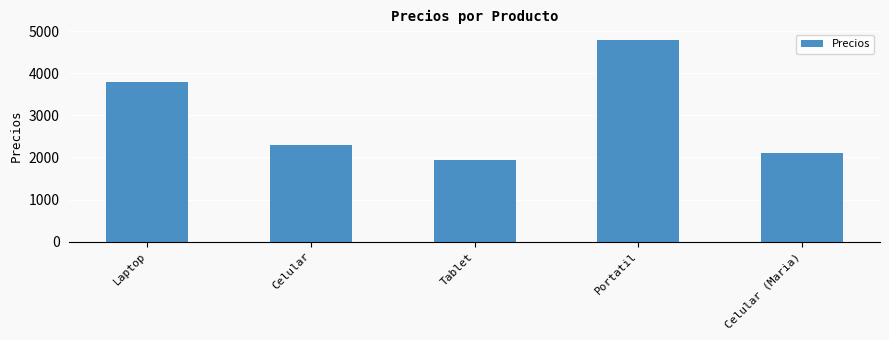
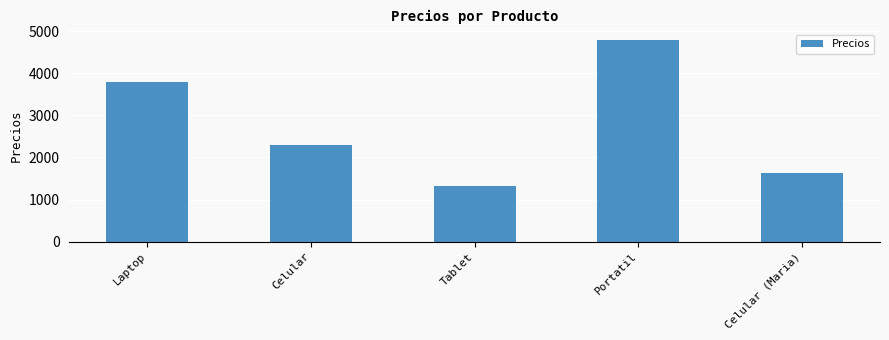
  {
    "Laptop": 3800,
    "Celular": 2300,
-   "Tablet": 2000,
+   "Tablet": 1300,
    "Portatil": 4800,
-   "Celular (Maria)": 2100
+   "Celular (Maria)": 1600
  }
